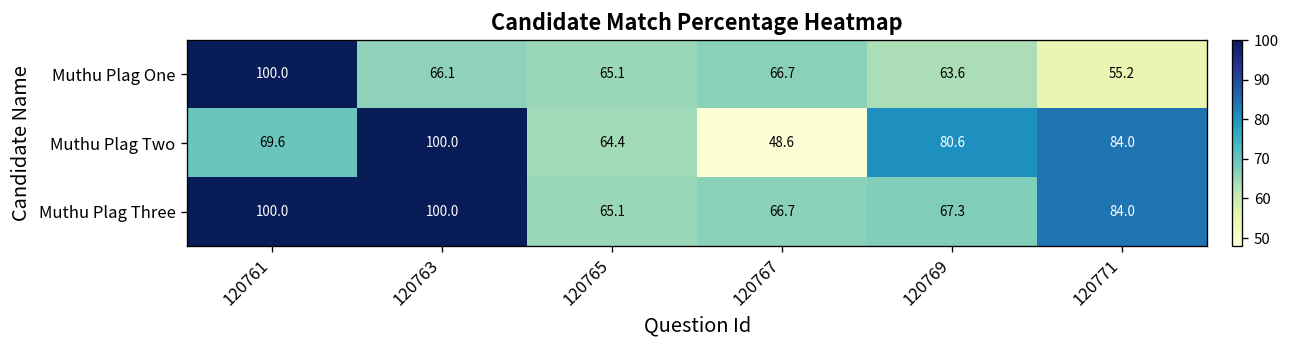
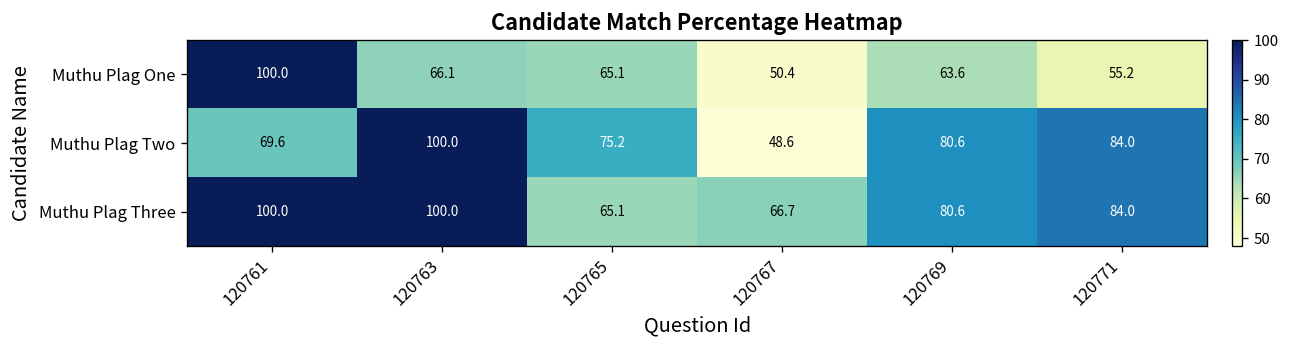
  {
    "Muthu Plag One": {
      "120761": 100.0,
      "120763": 66.1,
      "120765": 65.1,
-     "120767": 66.7,
+     "120767": 50.4,
      "120769": 63.6,
      "120771": 55.2
    },
    "Muthu Plag Two": {
      "120761": 69.6,
      "120763": 100.0,
-     "120765": 64.4,
+     "120765": 75.2,
      "120767": 48.6,
      "120769": 80.6,
      "120771": 84.0
    },
    "Muthu Plag Three": {
      "120761": 100.0,
      "120763": 100.0,
      "120765": 65.1,
      "120767": 66.7,
-     "120769": 67.3,
+     "120769": 80.6,
      "120771": 84.0
    }
  }
